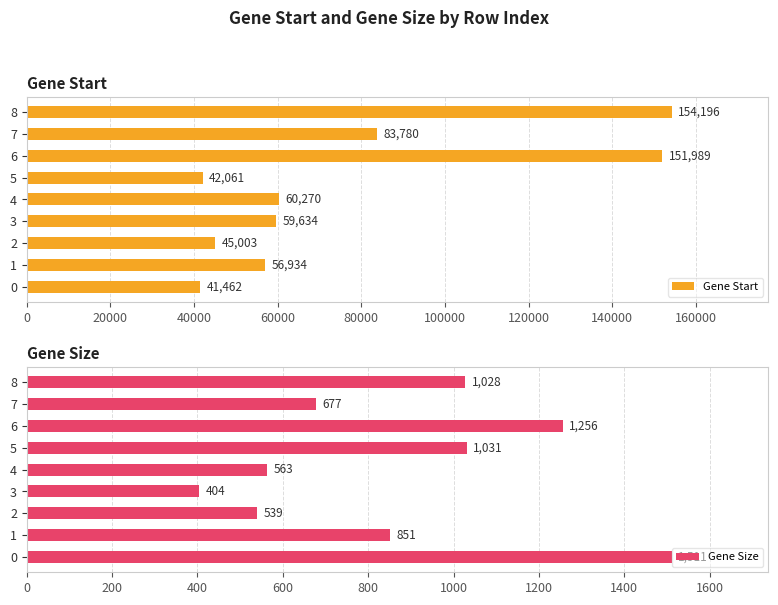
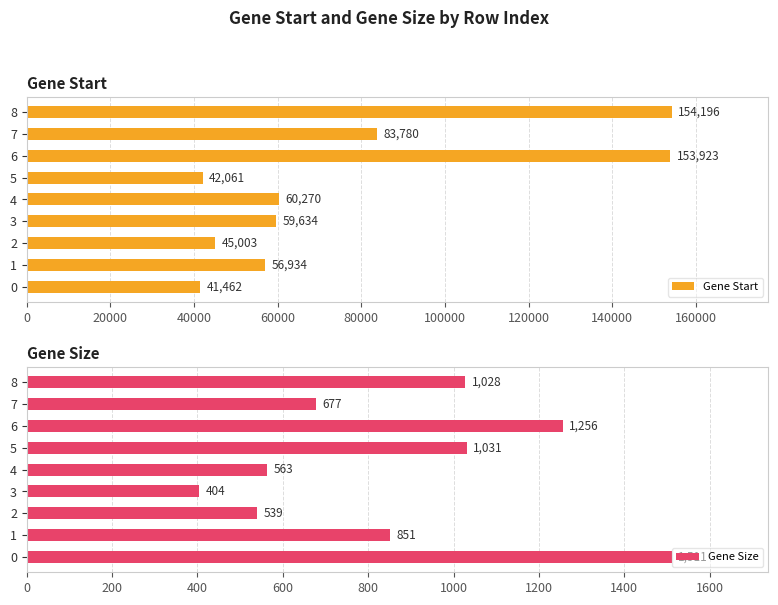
  {
    "Gene Start": {
      "8": "154,196",
      "7": "83,780",
-     "6": "151,989",
+     "6": "153,923",
      "5": "42,061",
      "4": "60,270",
      "3": "59,634",
      "2": "45,003",
      "1": "56,934",
      "0": "41,462"
    },
    "Gene Size": {
      "8": "1,028",
      "7": "677",
      "6": "1,256",
      "5": "1,031",
      "4": "563",
      "3": "404",
      "2": "539",
      "1": "851"
    }
  }
